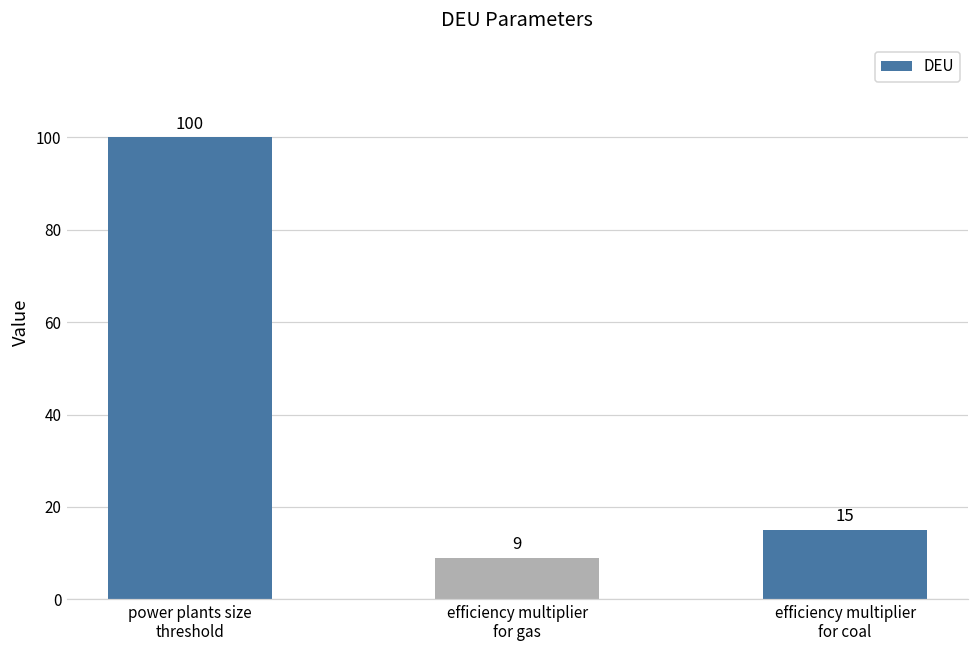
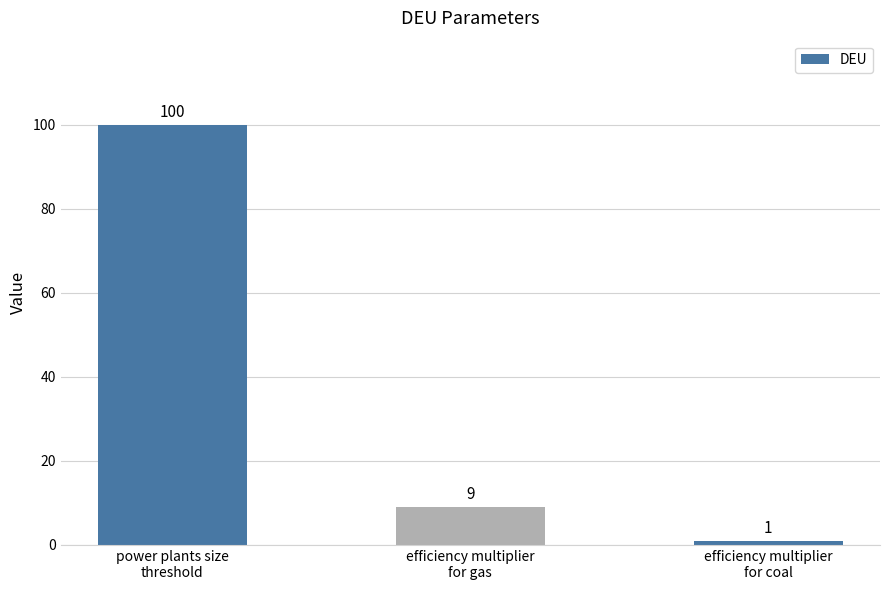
  {
    "power plants size threshold": 100,
    "efficiency multiplier for gas": 9,
-   "efficiency multiplier for coal": 15
+   "efficiency multiplier for coal": 1
  }
